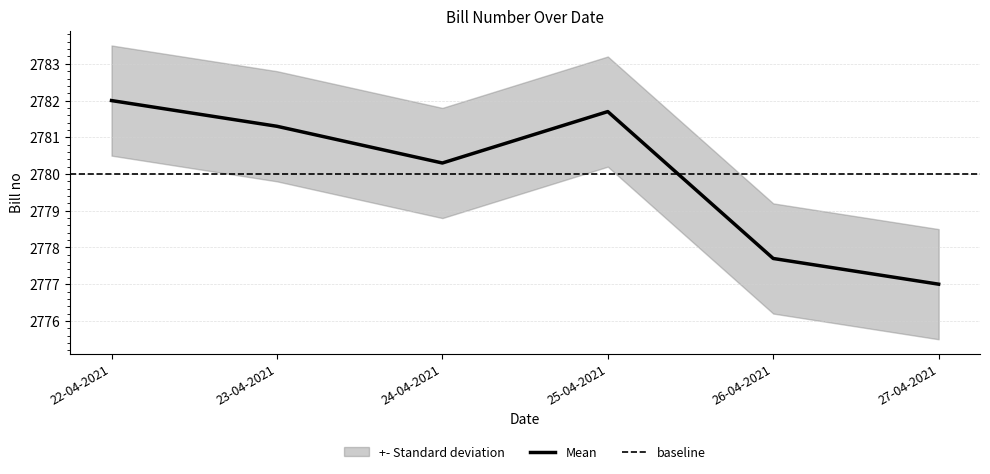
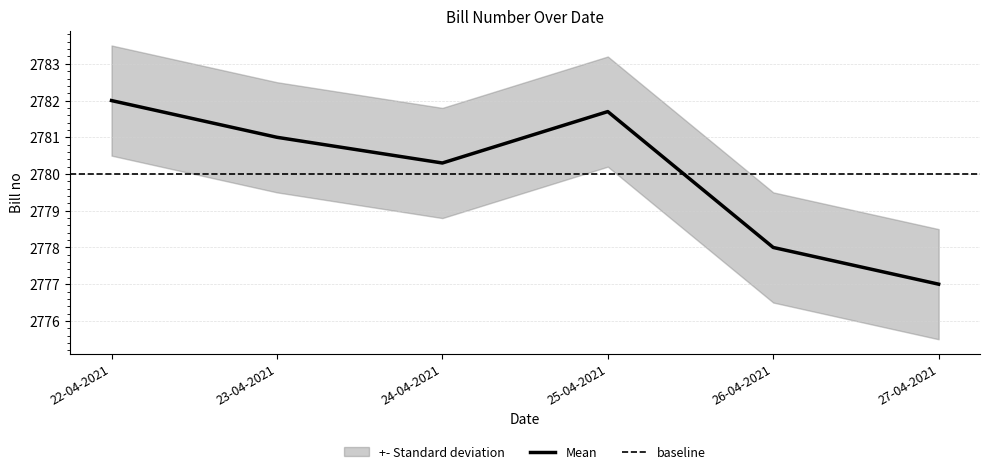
  {
    "Mean": {
      "22-04-2021": 2782.0,
-     "23-04-2021": 2781.3,
+     "23-04-2021": 2781.0,
      "24-04-2021": 2780.3,
      "25-04-2021": 2781.7,
-     "26-04-2021": 2777.7,
+     "26-04-2021": 2778.0,
      "27-04-2021": 2777.0
    }
  }
